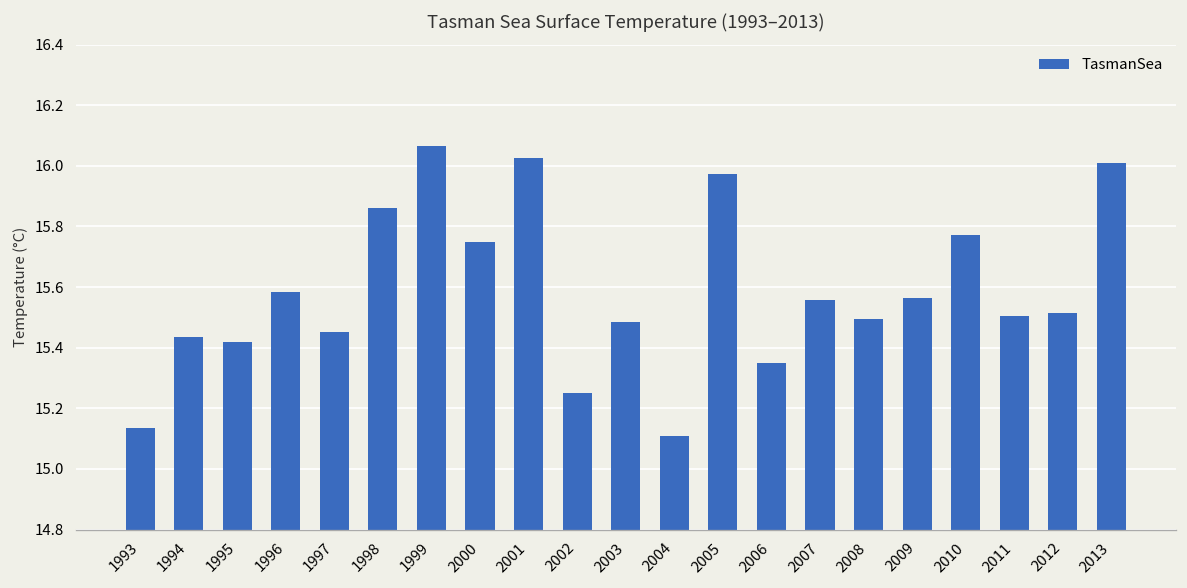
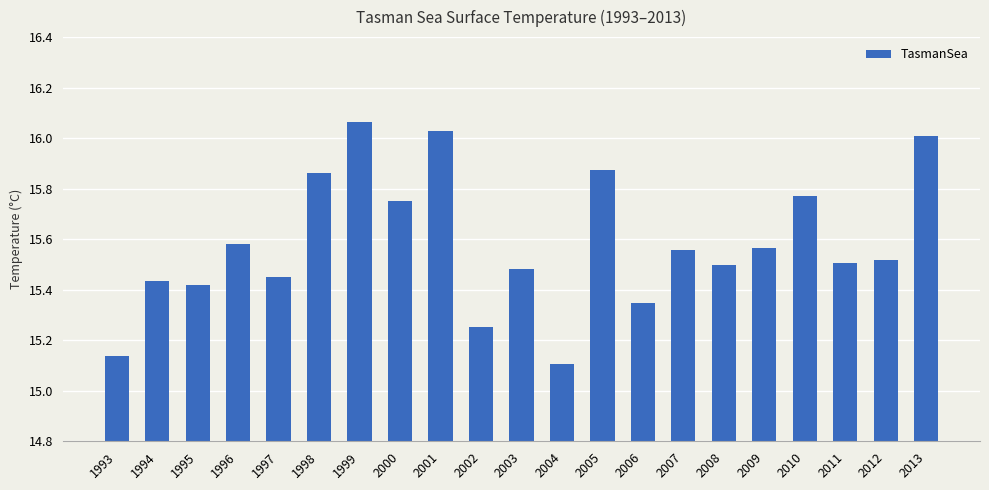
  {
    "1993": 15.14,
    "1994": 15.44,
    "1995": 15.42,
    "1996": 15.58,
    "1997": 15.45,
    "1998": 15.86,
    "1999": 16.06,
    "2000": 15.75,
    "2001": 16.03,
    "2002": 15.25,
    "2003": 15.48,
    "2004": 15.11,
-   "2005": 15.97,
+   "2005": 15.87,
    "2006": 15.35,
    "2007": 15.56,
    "2008": 15.50,
    "2009": 15.57,
    "2010": 15.77,
    "2011": 15.50,
    "2012": 15.52,
    "2013": 16.01
  }
